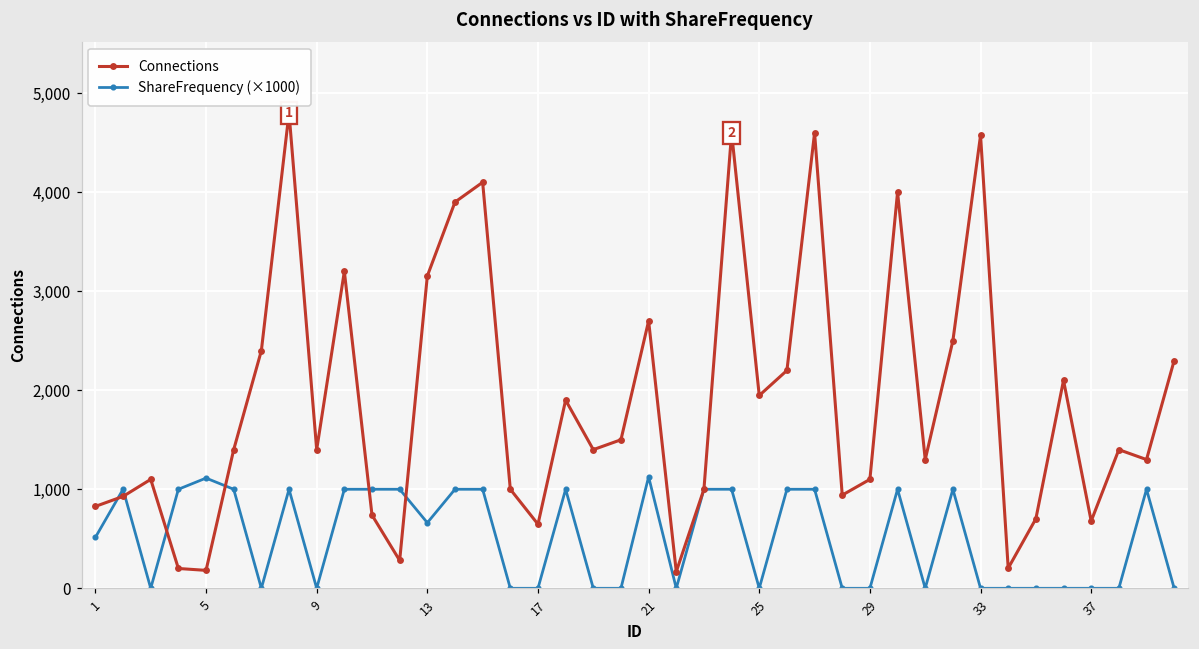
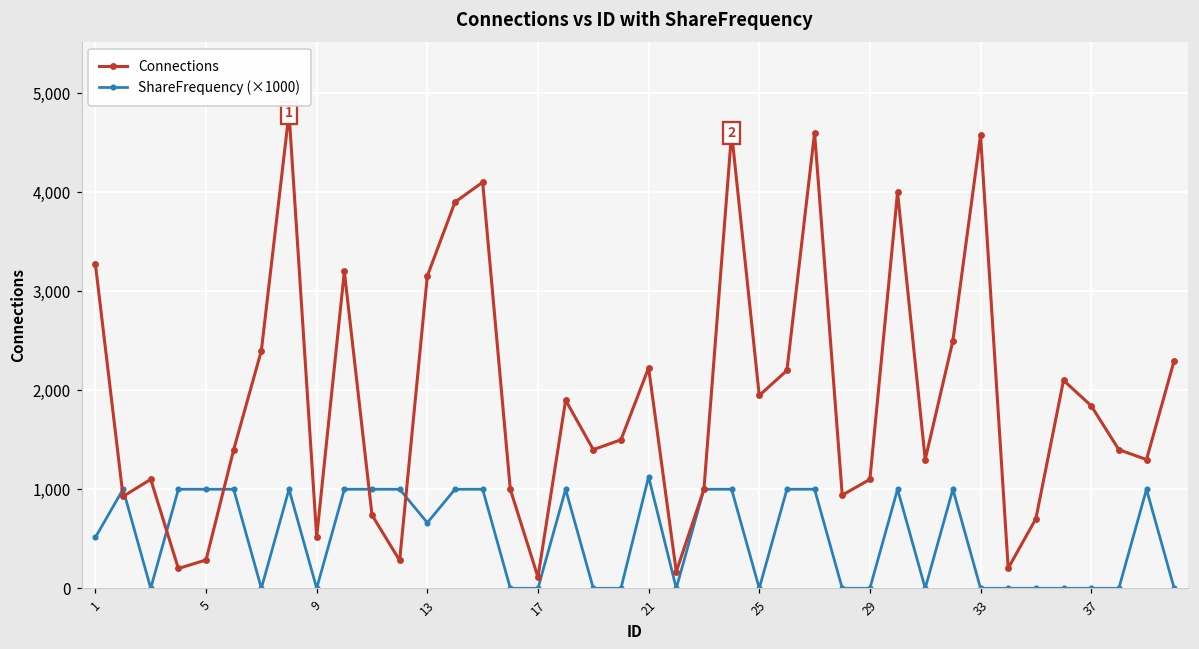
  {
    "Connections": {
-     "1": "800",
-     "5": "200",
-     "9": "1,400",
+     "1": "3,300",
+     "5": "300",
+     "9": "500",
      "13": "3,200",
-     "17": "600",
-     "21": "2,700",
+     "17": "100",
+     "21": "2,200",
      "25": "1,900",
      "29": "1,100",
      "33": "4,600",
-     "37": "700"
+     "37": "1,800"
    },
    "ShareFrequency (×1000)": {
      "1": "500",
-     "5": "1,100",
+     "5": "1,000",
      "9": "0",
      "13": "700",
      "17": "0",
      "21": "1,100",
      "25": "0",
      "29": "0",
      "33": "0",
      "37": "0"
    }
  }
